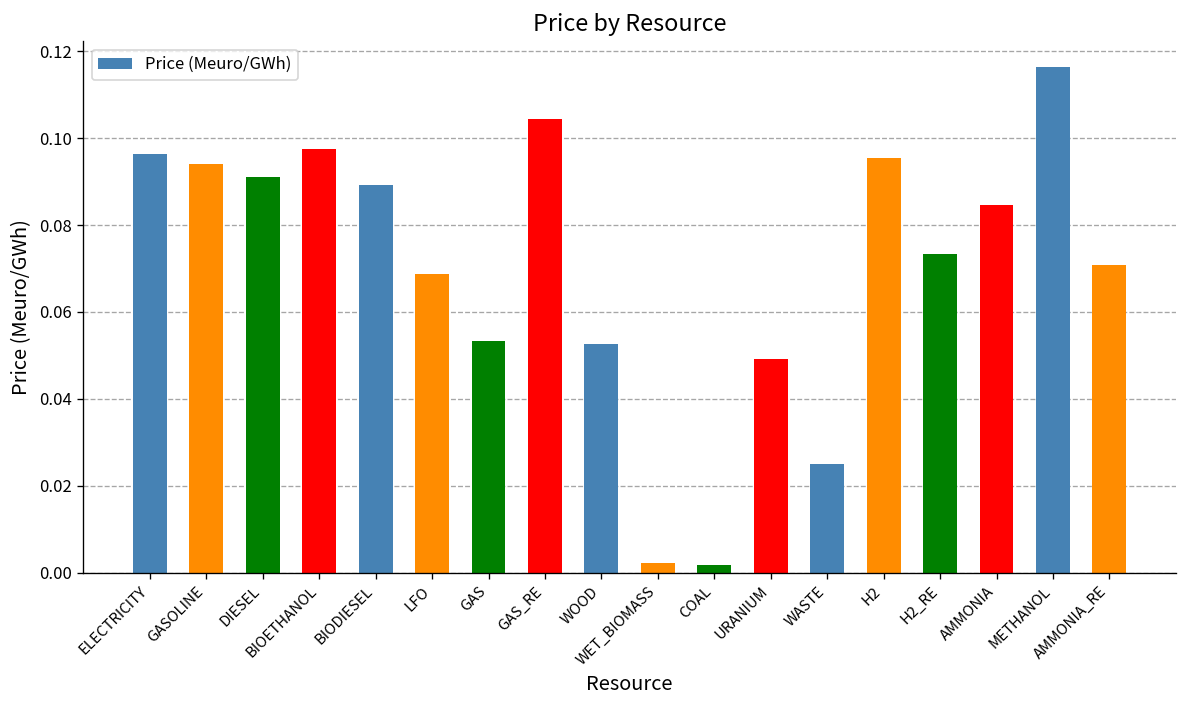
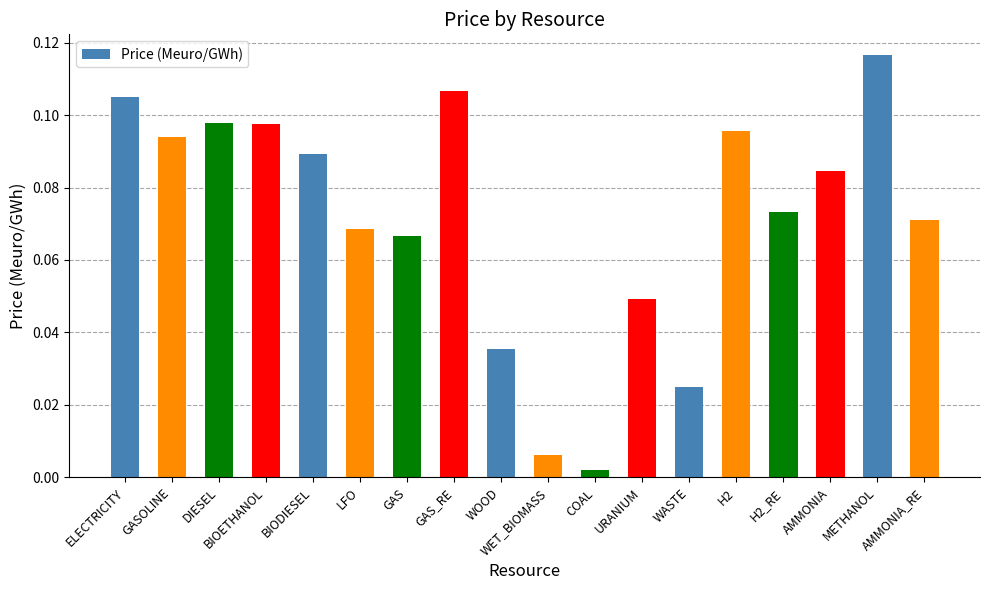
  {
-   "ELECTRICITY": 0.096,
+   "ELECTRICITY": 0.105,
    "GASOLINE": 0.094,
-   "DIESEL": 0.091,
+   "DIESEL": 0.098,
    "BIOETHANOL": 0.098,
    "BIODIESEL": 0.089,
    "LFO": 0.069,
-   "GAS": 0.053,
-   "GAS_RE": 0.104,
-   "WOOD": 0.053,
-   "WET_BIOMASS": 0.002,
+   "GAS": 0.067,
+   "GAS_RE": 0.107,
+   "WOOD": 0.036,
+   "WET_BIOMASS": 0.006,
    "COAL": 0.002,
    "URANIUM": 0.049,
    "WASTE": 0.025,
    "H2": 0.096,
    "H2_RE": 0.073,
    "AMMONIA": 0.085,
    "METHANOL": 0.116,
    "AMMONIA_RE": 0.071
  }
